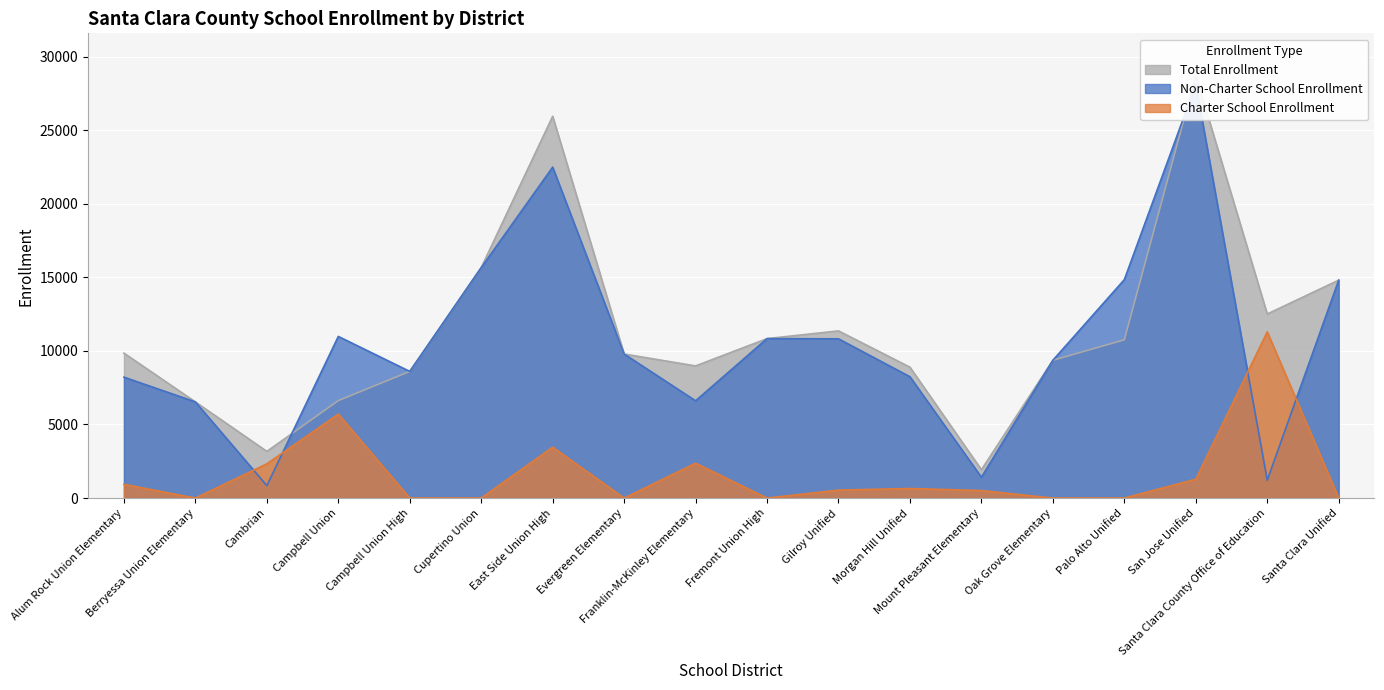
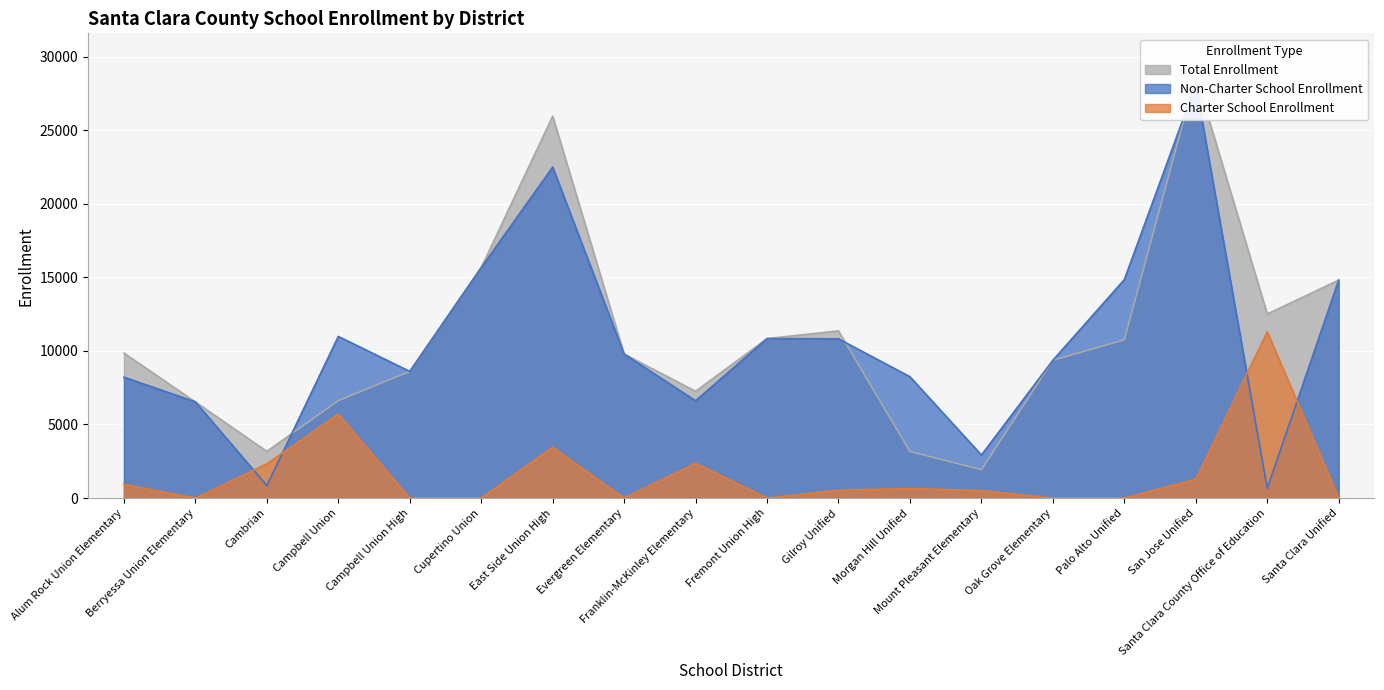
  {
    "Total Enrollment": {
      "Alum Rock Union Elementary": 9900,
      "Cambrian": 3200,
      "Campbell Union": 6600,
      "East Side Union High": 25900,
-     "Franklin-McKinley Elementary": 9000,
+     "Franklin-McKinley Elementary": 7300,
      "Gilroy Unified": 11400,
-     "Morgan Hill Unified": 8900,
+     "Morgan Hill Unified": 3200,
      "Mount Pleasant Elementary": 1900,
      "Palo Alto Unified": 10800,
      "Santa Clara County Office of Education": 12500
    },
    "Non-Charter School Enrollment": {
      "Alum Rock Union Elementary": 8200,
      "Cambrian": 800,
      "Campbell Union": 11000,
      "East Side Union High": 22500,
      "Franklin-McKinley Elementary": 6600,
      "Gilroy Unified": 10800,
      "Morgan Hill Unified": 8200,
-     "Mount Pleasant Elementary": 1400,
+     "Mount Pleasant Elementary": 2900,
      "Palo Alto Unified": 14800,
-     "Santa Clara County Office of Education": 1200
+     "Santa Clara County Office of Education": 700
    },
    "Charter School Enrollment": {
      "Alum Rock Union Elementary": 900,
      "Berryessa Union Elementary": 0,
      "Cambrian": 2300,
      "Campbell Union": 5700,
      "Campbell Union High": 0,
      "Cupertino Union": 0,
      "East Side Union High": 3500,
      "Evergreen Elementary": 0,
      "Franklin-McKinley Elementary": 2400,
      "Fremont Union High": 0,
      "Gilroy Unified": 500,
      "Morgan Hill Unified": 600,
      "Mount Pleasant Elementary": 500,
      "Oak Grove Elementary": 0,
      "Palo Alto Unified": 0,
      "San Jose Unified": 1300,
      "Santa Clara County Office of Education": 11300,
      "Santa Clara Unified": 0
    }
  }
